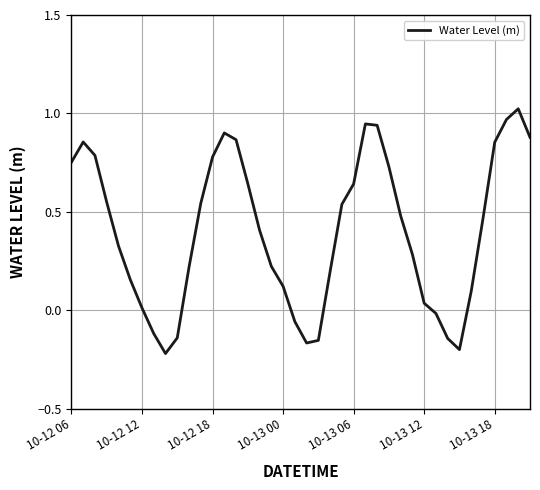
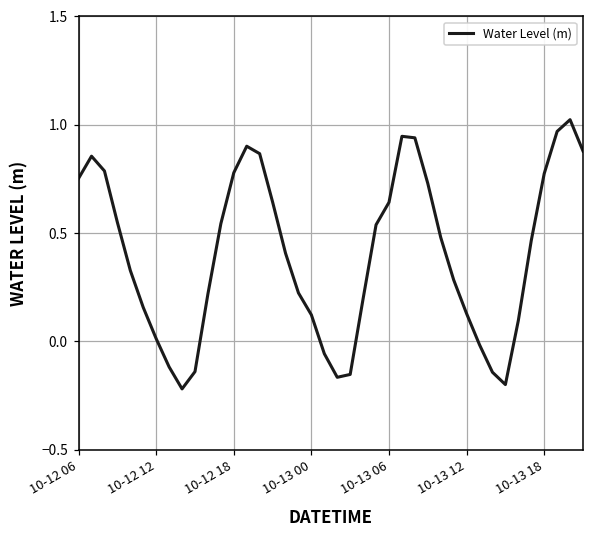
  {
    "10-12 06": 0.75,
    "10-12 12": 0.01,
    "10-12 18": 0.78,
    "10-13 00": 0.12,
    "10-13 06": 0.64,
-   "10-13 12": 0.04,
-   "10-13 18": 0.85
+   "10-13 12": 0.13,
+   "10-13 18": 0.77
  }
